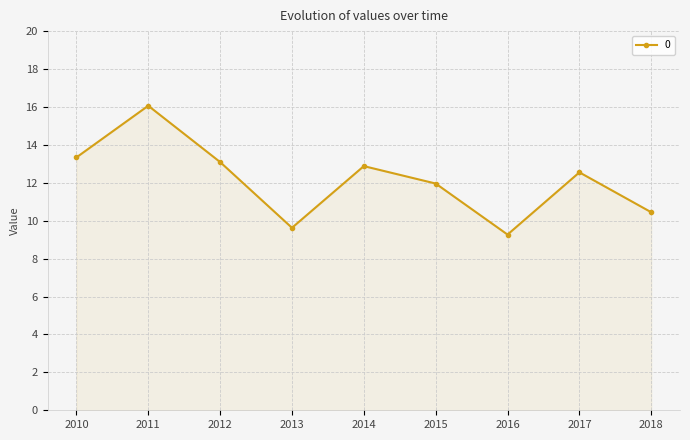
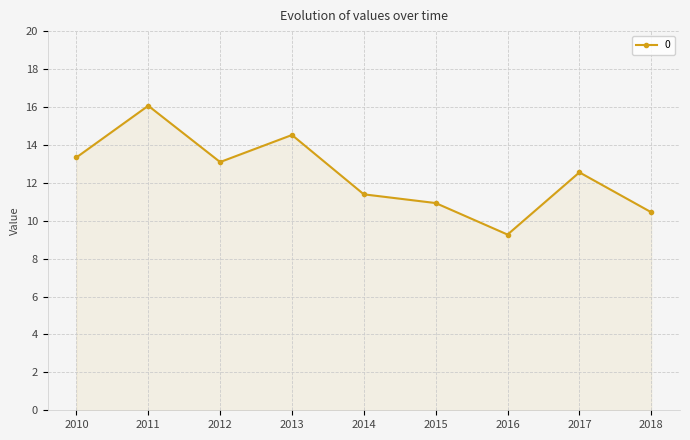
  {
    "2010": 13.3,
    "2011": 16.1,
    "2012": 13.1,
-   "2013": 9.6,
-   "2014": 12.9,
-   "2015": 12.0,
+   "2013": 14.5,
+   "2014": 11.4,
+   "2015": 10.9,
    "2016": 9.3,
    "2017": 12.6,
    "2018": 10.4
  }
